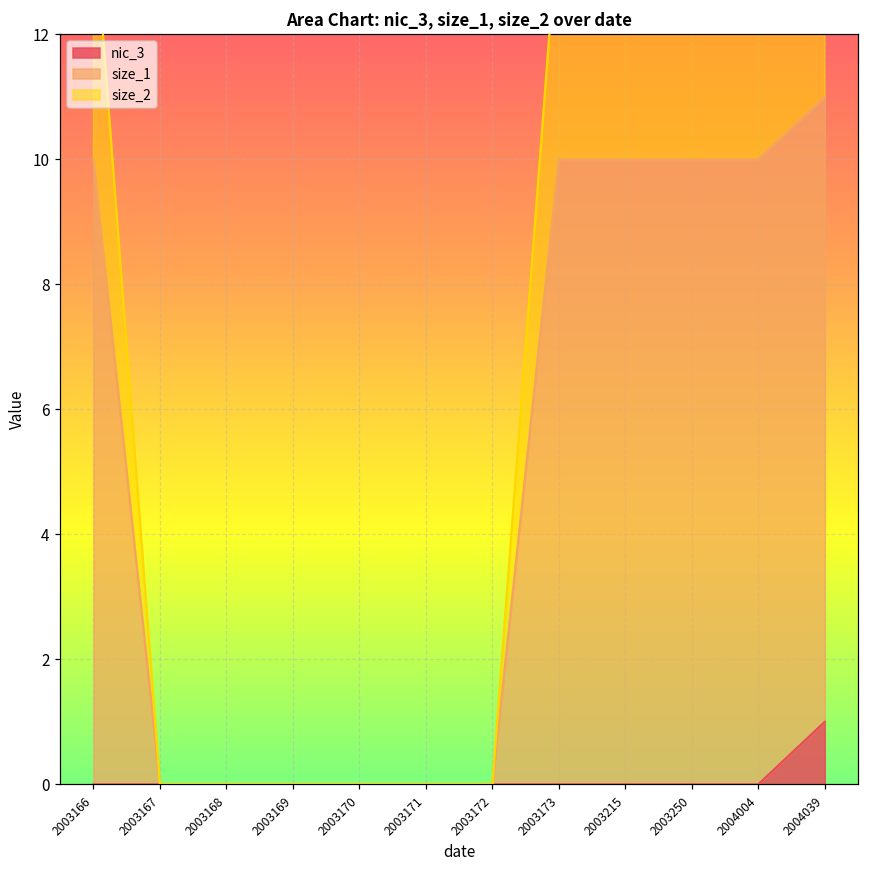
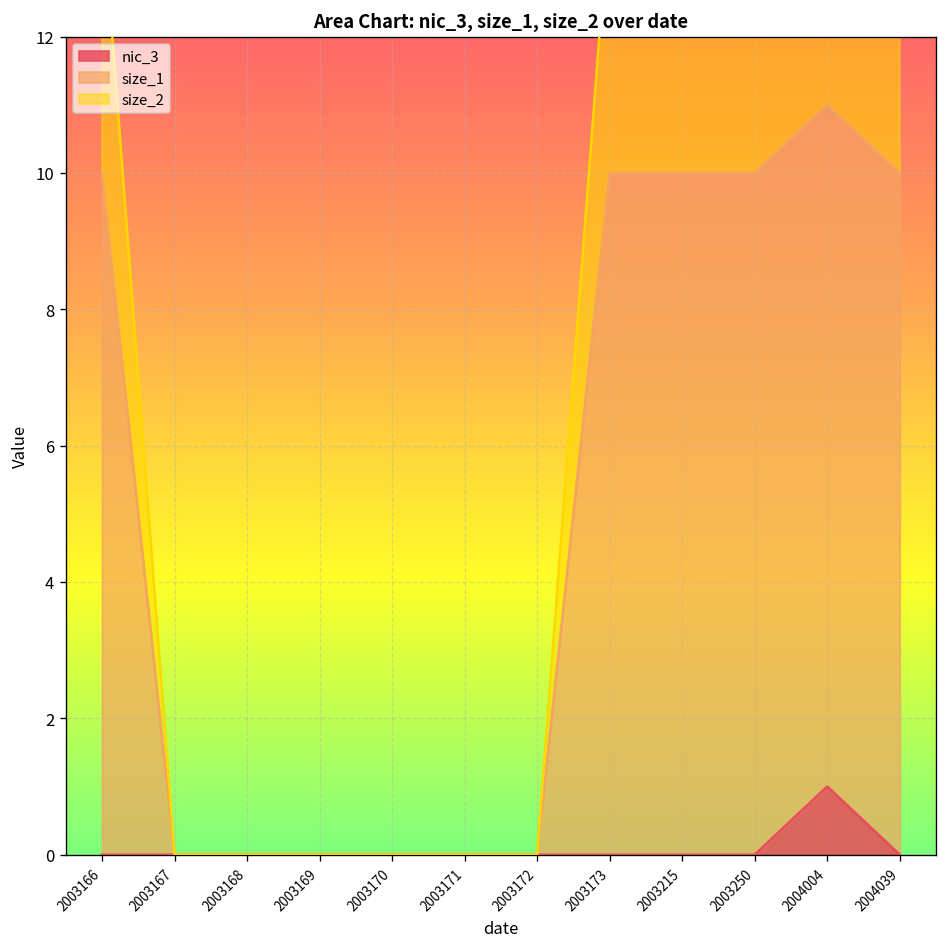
  {
    "nic_3": {
      "2003166": 0,
      "2003173": 0,
      "2003215": 0,
      "2003250": 0,
-     "2004004": 0,
-     "2004039": 1
+     "2004004": 1,
+     "2004039": 0
    },
    "size_1": {
      "2003166": 10,
      "2003173": 10,
      "2003215": 10,
      "2003250": 10,
      "2004004": 10,
      "2004039": 10
    }
  }
